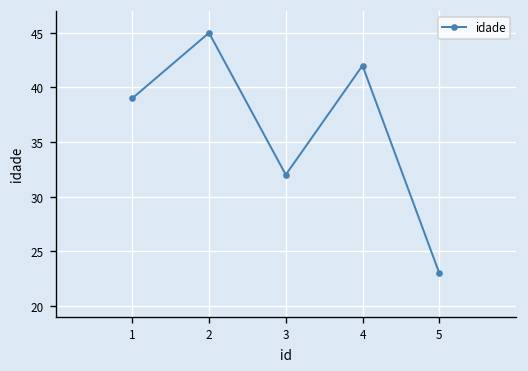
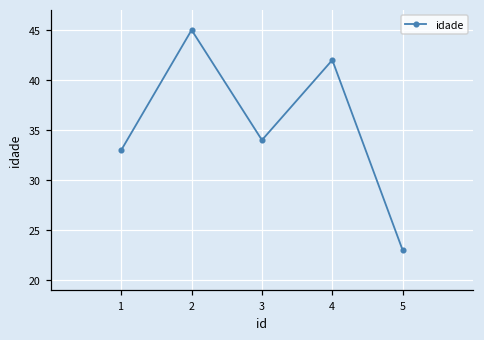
  {
-   "1": 39,
+   "1": 33,
    "2": 45,
-   "3": 32,
+   "3": 34,
    "4": 42,
    "5": 23
  }
